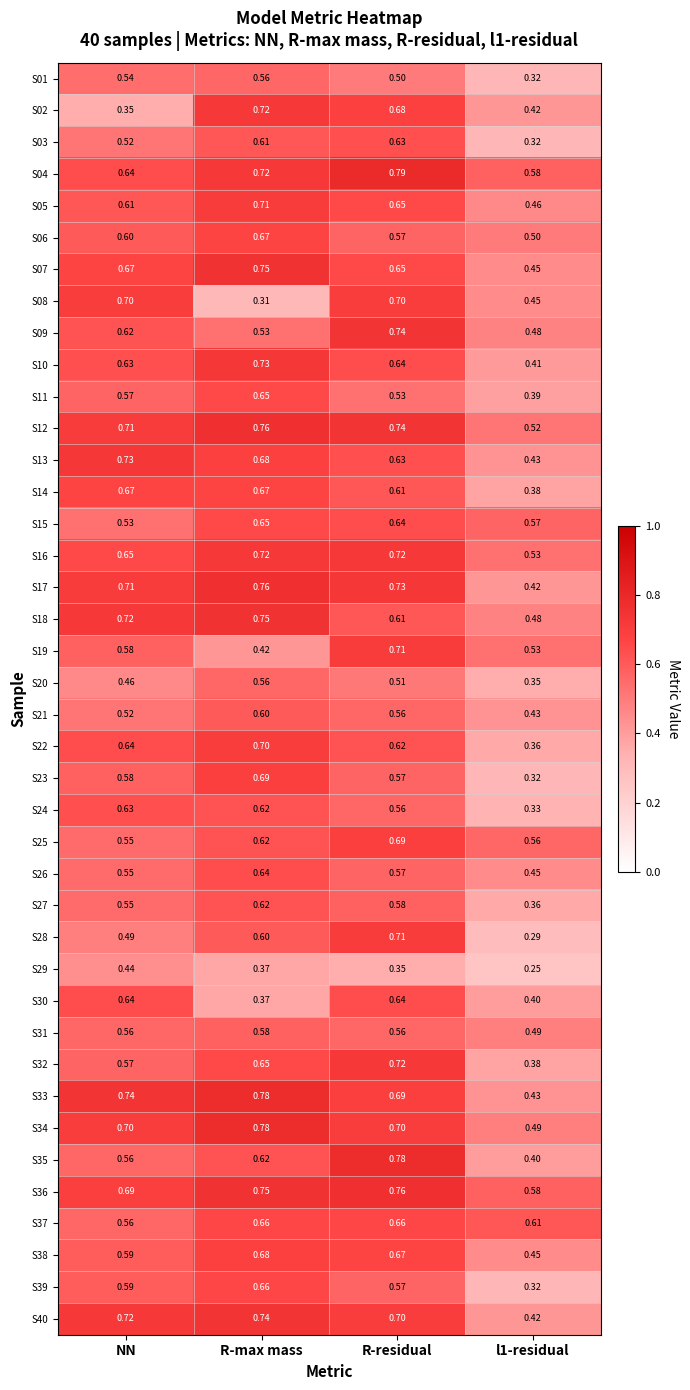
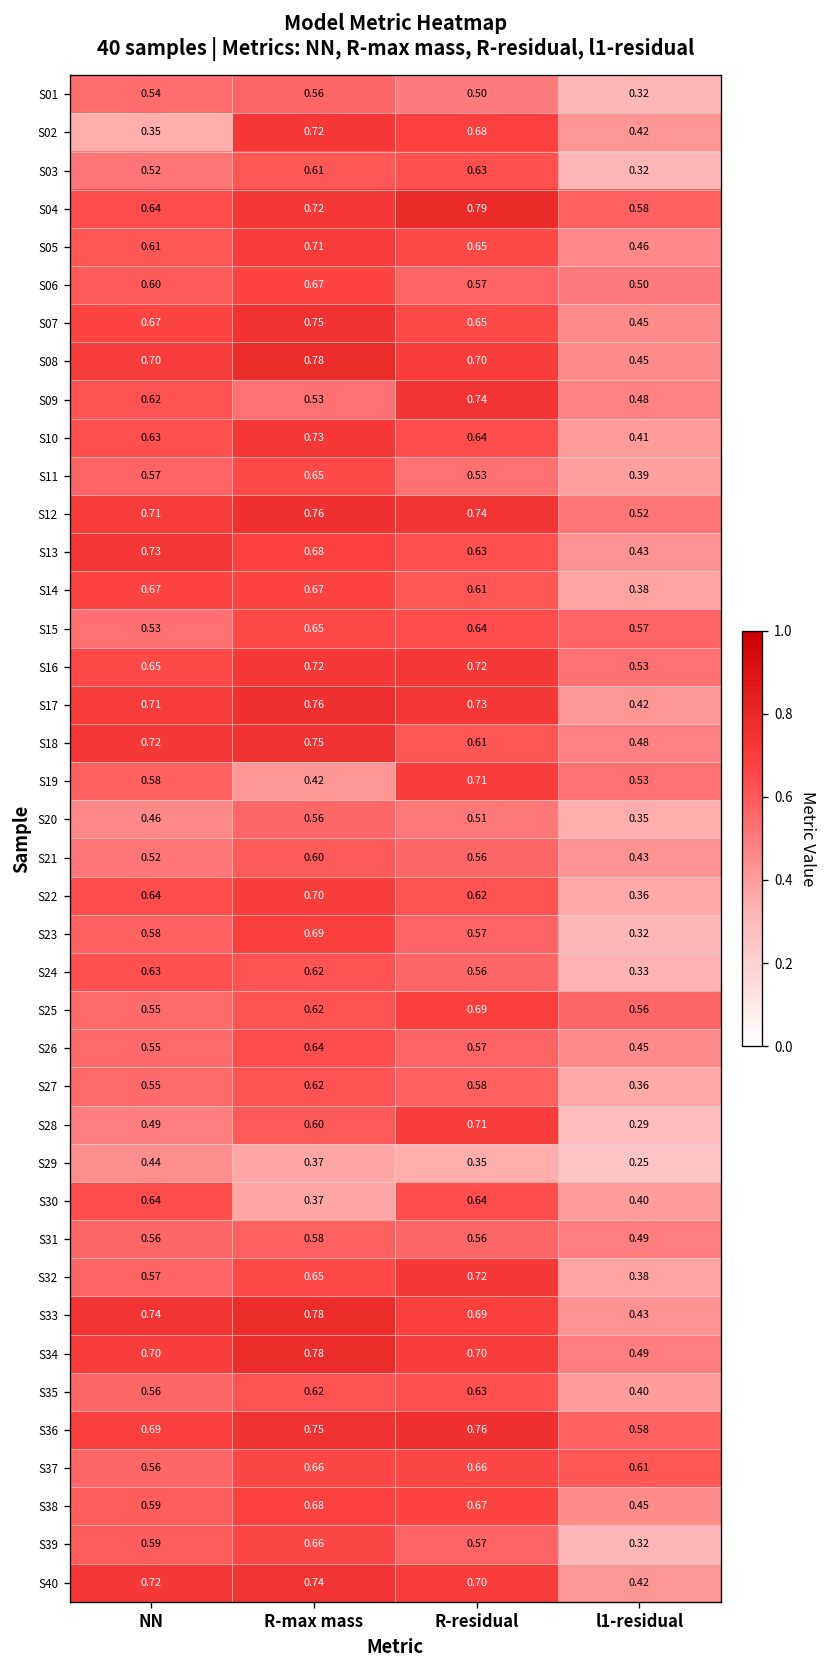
  {
    "S01": {
      "NN": 0.54,
      "R-max mass": 0.56,
      "R-residual": 0.50,
      "l1-residual": 0.32
    },
    "S02": {
      "NN": 0.35,
      "R-max mass": 0.72,
      "R-residual": 0.68,
      "l1-residual": 0.42
    },
    "S03": {
      "NN": 0.52,
      "R-max mass": 0.61,
      "R-residual": 0.63,
      "l1-residual": 0.32
    },
    "S04": {
      "NN": 0.64,
      "R-max mass": 0.72,
      "R-residual": 0.79,
      "l1-residual": 0.58
    },
    "S05": {
      "NN": 0.61,
      "R-max mass": 0.71,
      "R-residual": 0.65,
      "l1-residual": 0.46
    },
    "S06": {
      "NN": 0.60,
      "R-max mass": 0.67,
      "R-residual": 0.57,
      "l1-residual": 0.50
    },
    "S07": {
      "NN": 0.67,
      "R-max mass": 0.75,
      "R-residual": 0.65,
      "l1-residual": 0.45
    },
    "S08": {
      "NN": 0.70,
-     "R-max mass": 0.31,
+     "R-max mass": 0.78,
      "R-residual": 0.70,
      "l1-residual": 0.45
    },
    "S09": {
      "NN": 0.62,
      "R-max mass": 0.53,
      "R-residual": 0.74,
      "l1-residual": 0.48
    },
    "S10": {
      "NN": 0.63,
      "R-max mass": 0.73,
      "R-residual": 0.64,
      "l1-residual": 0.41
    },
    "S11": {
      "NN": 0.57,
      "R-max mass": 0.65,
      "R-residual": 0.53,
      "l1-residual": 0.39
    },
    "S12": {
      "NN": 0.71,
      "R-max mass": 0.76,
      "R-residual": 0.74,
      "l1-residual": 0.52
    },
    "S13": {
      "NN": 0.73,
      "R-max mass": 0.68,
      "R-residual": 0.63,
      "l1-residual": 0.43
    },
    "S14": {
      "NN": 0.67,
      "R-max mass": 0.67,
      "R-residual": 0.61,
      "l1-residual": 0.38
    },
    "S15": {
      "NN": 0.53,
      "R-max mass": 0.65,
      "R-residual": 0.64,
      "l1-residual": 0.57
    },
    "S16": {
      "NN": 0.65,
      "R-max mass": 0.72,
      "R-residual": 0.72,
      "l1-residual": 0.53
    },
    "S17": {
      "NN": 0.71,
      "R-max mass": 0.76,
      "R-residual": 0.73,
      "l1-residual": 0.42
    },
    "S18": {
      "NN": 0.72,
      "R-max mass": 0.75,
      "R-residual": 0.61,
      "l1-residual": 0.48
    },
    "S19": {
      "NN": 0.58,
      "R-max mass": 0.42,
      "R-residual": 0.71,
      "l1-residual": 0.53
    },
    "S20": {
      "NN": 0.46,
      "R-max mass": 0.56,
      "R-residual": 0.51,
      "l1-residual": 0.35
    },
    "S21": {
      "NN": 0.52,
      "R-max mass": 0.60,
      "R-residual": 0.56,
      "l1-residual": 0.43
    },
    "S22": {
      "NN": 0.64,
      "R-max mass": 0.70,
      "R-residual": 0.62,
      "l1-residual": 0.36
    },
    "S23": {
      "NN": 0.58,
      "R-max mass": 0.69,
      "R-residual": 0.57,
      "l1-residual": 0.32
    },
    "S24": {
      "NN": 0.63,
      "R-max mass": 0.62,
      "R-residual": 0.56,
      "l1-residual": 0.33
    },
    "S25": {
      "NN": 0.55,
      "R-max mass": 0.62,
      "R-residual": 0.69,
      "l1-residual": 0.56
    },
    "S26": {
      "NN": 0.55,
      "R-max mass": 0.64,
      "R-residual": 0.57,
      "l1-residual": 0.45
    },
    "S27": {
      "NN": 0.55,
      "R-max mass": 0.62,
      "R-residual": 0.58,
      "l1-residual": 0.36
    },
    "S28": {
      "NN": 0.49,
      "R-max mass": 0.60,
      "R-residual": 0.71,
      "l1-residual": 0.29
    },
    "S29": {
      "NN": 0.44,
      "R-max mass": 0.37,
      "R-residual": 0.35,
      "l1-residual": 0.25
    },
    "S30": {
      "NN": 0.64,
      "R-max mass": 0.37,
      "R-residual": 0.64,
      "l1-residual": 0.40
    },
    "S31": {
      "NN": 0.56,
      "R-max mass": 0.58,
      "R-residual": 0.56,
      "l1-residual": 0.49
    },
    "S32": {
      "NN": 0.57,
      "R-max mass": 0.65,
      "R-residual": 0.72,
      "l1-residual": 0.38
    },
    "S33": {
      "NN": 0.74,
      "R-max mass": 0.78,
      "R-residual": 0.69,
      "l1-residual": 0.43
    },
    "S34": {
      "NN": 0.70,
      "R-max mass": 0.78,
      "R-residual": 0.70,
      "l1-residual": 0.49
    },
    "S35": {
      "NN": 0.56,
      "R-max mass": 0.62,
-     "R-residual": 0.78,
+     "R-residual": 0.63,
      "l1-residual": 0.40
    },
    "S36": {
      "NN": 0.69,
      "R-max mass": 0.75,
      "R-residual": 0.76,
      "l1-residual": 0.58
    },
    "S37": {
      "NN": 0.56,
      "R-max mass": 0.66,
      "R-residual": 0.66,
      "l1-residual": 0.61
    },
    "S38": {
      "NN": 0.59,
      "R-max mass": 0.68,
      "R-residual": 0.67,
      "l1-residual": 0.45
    },
    "S39": {
      "NN": 0.59,
      "R-max mass": 0.66,
      "R-residual": 0.57,
      "l1-residual": 0.32
    },
    "S40": {
      "NN": 0.72,
      "R-max mass": 0.74,
      "R-residual": 0.70,
      "l1-residual": 0.42
    }
  }
